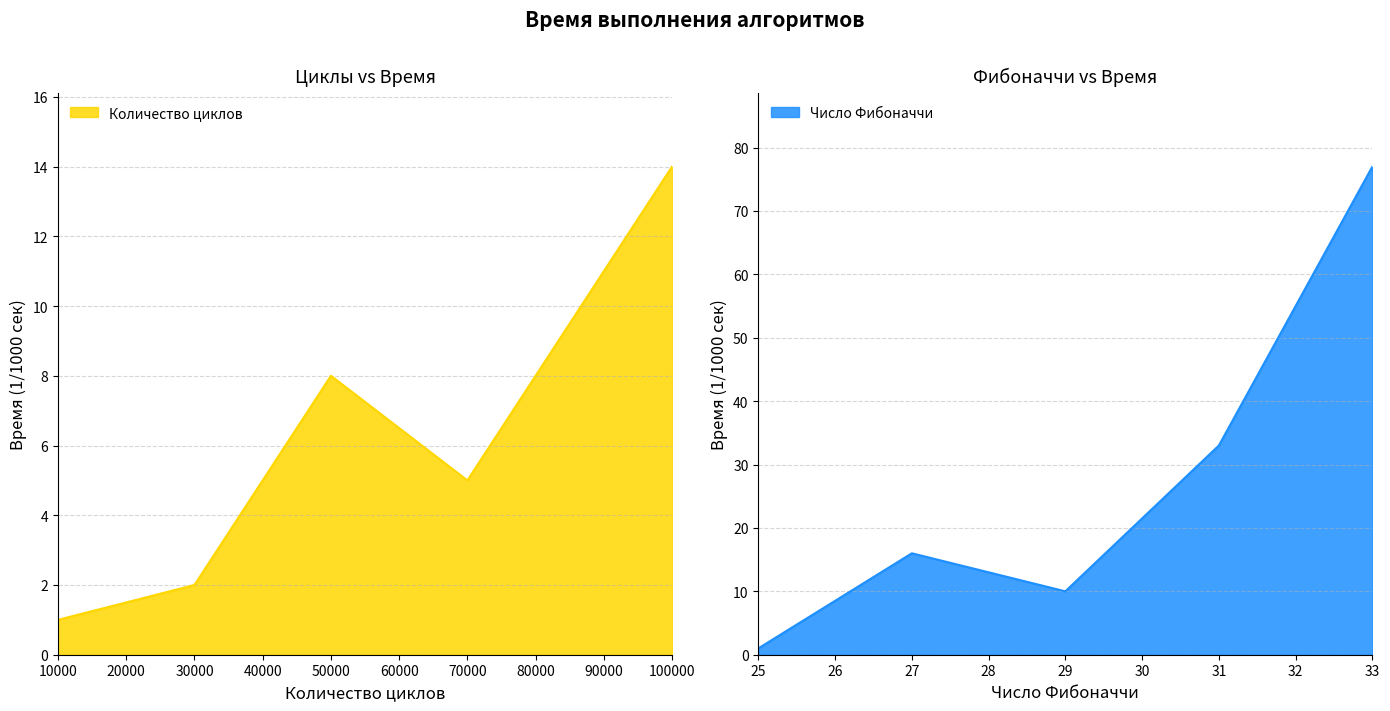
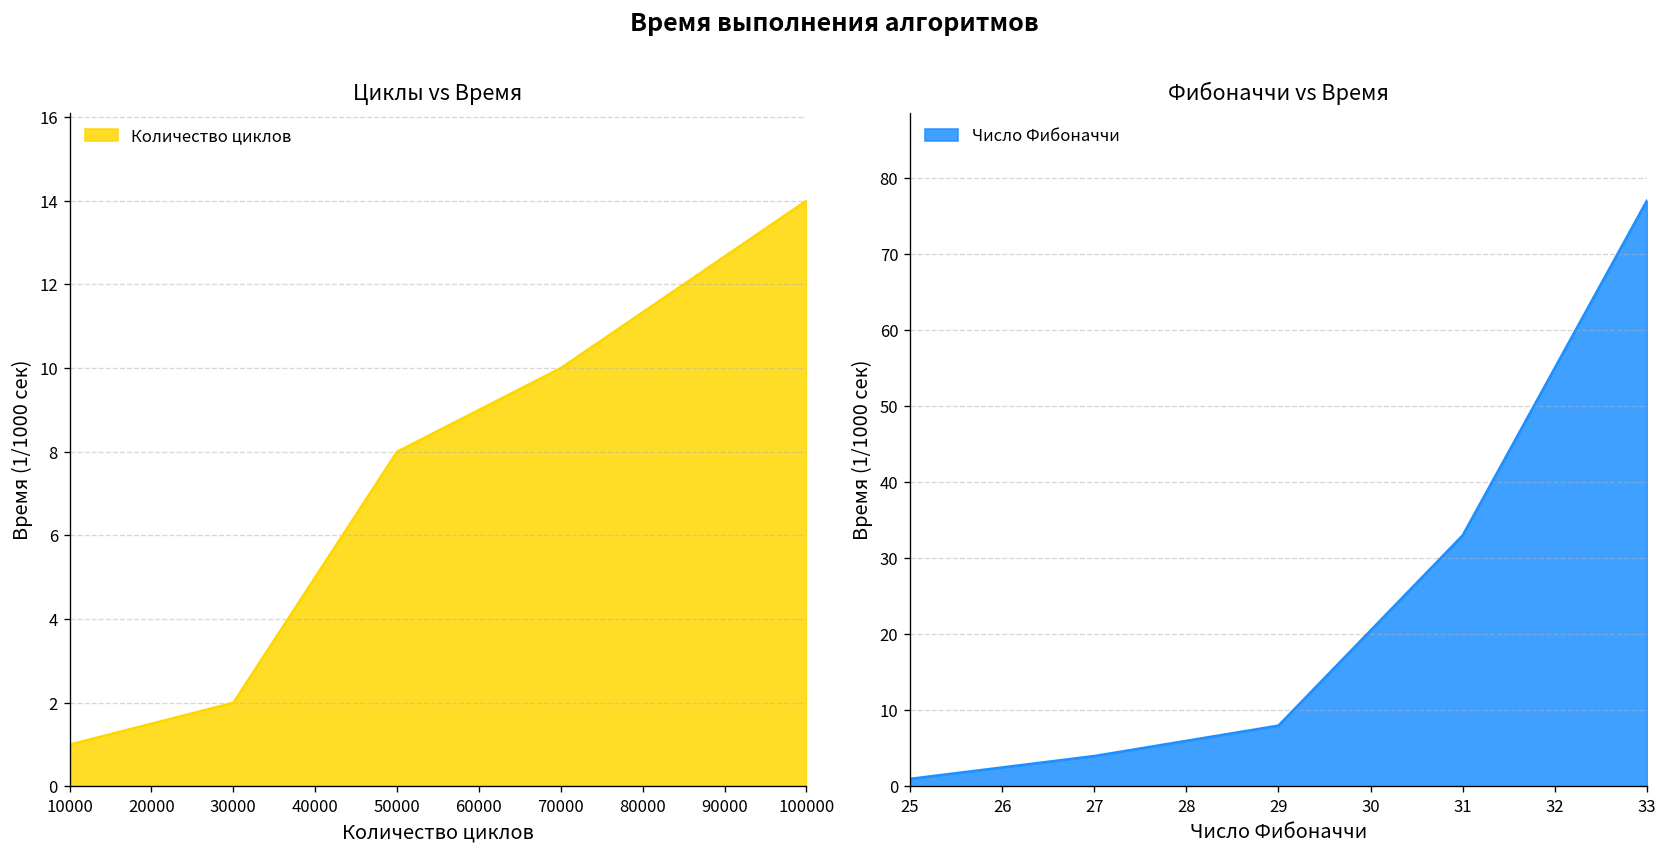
  {
    "Циклы vs Время": {
      "10000": 1,
      "30000": 2,
      "50000": 8,
-     "70000": 5,
+     "70000": 10,
      "100000": 14
    },
    "Фибоначчи vs Время": {
      "25": 1,
-     "27": 16,
-     "29": 10,
+     "27": 4,
+     "29": 8,
      "31": 33,
      "33": 77
    }
  }
